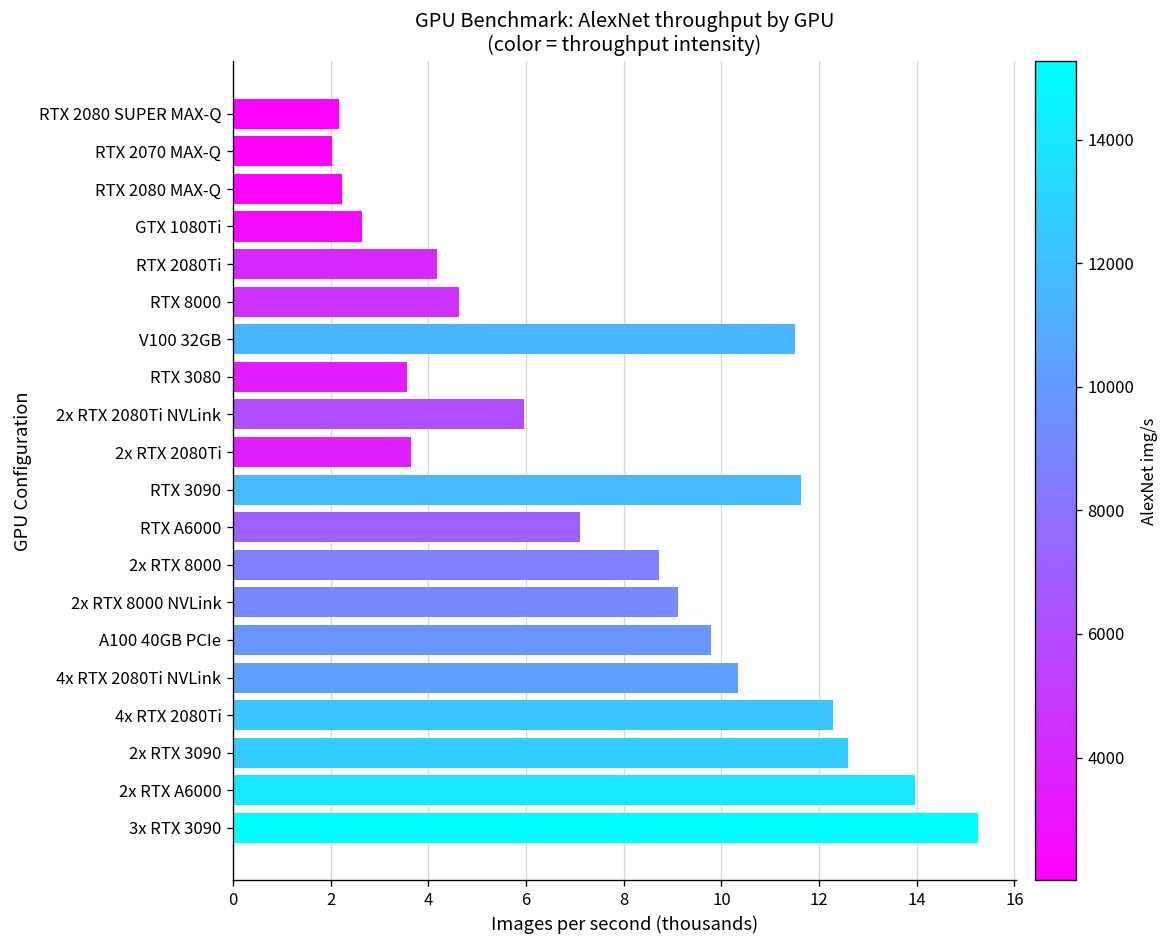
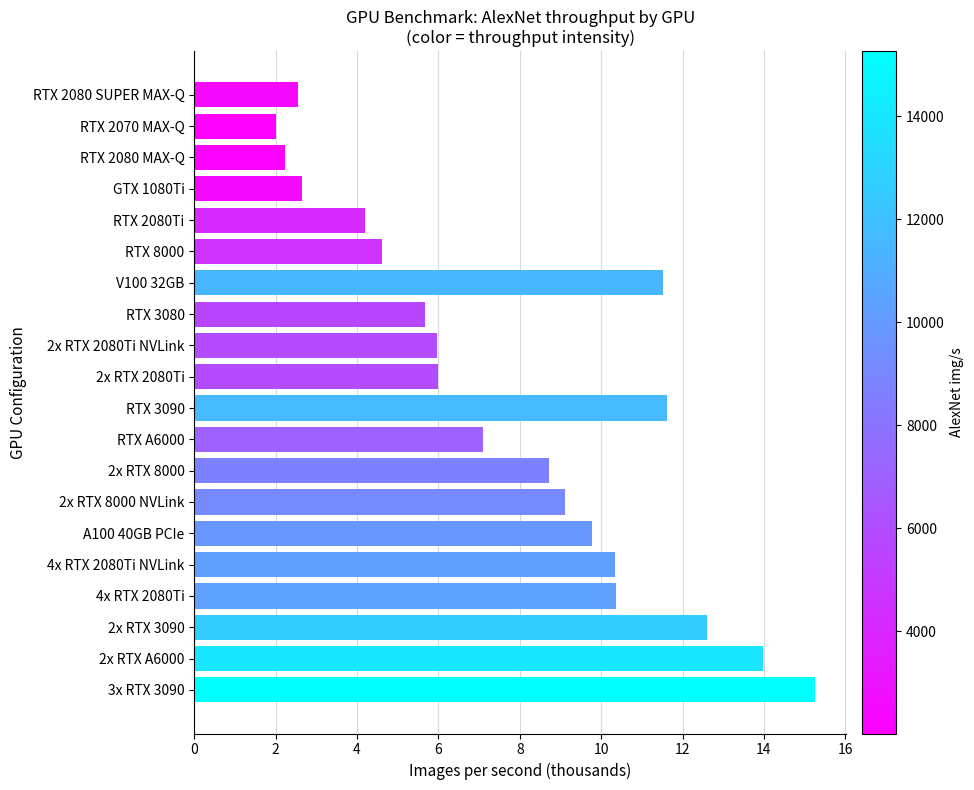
  {
-   "RTX 2080 SUPER MAX-Q": 2.2,
+   "RTX 2080 SUPER MAX-Q": 2.5,
    "RTX 2070 MAX-Q": 2.0,
    "RTX 2080 MAX-Q": 2.2,
    "GTX 1080Ti": 2.6,
    "RTX 2080Ti": 4.2,
    "RTX 8000": 4.6,
    "V100 32GB": 11.5,
-   "RTX 3080": 3.6,
+   "RTX 3080": 5.7,
    "2x RTX 2080Ti NVLink": 6.0,
-   "2x RTX 2080Ti": 3.7,
+   "2x RTX 2080Ti": 6.0,
    "RTX 3090": 11.6,
    "RTX A6000": 7.1,
    "2x RTX 8000": 8.7,
    "2x RTX 8000 NVLink": 9.1,
    "A100 40GB PCIe": 9.8,
    "4x RTX 2080Ti NVLink": 10.3,
-   "4x RTX 2080Ti": 12.3,
+   "4x RTX 2080Ti": 10.4,
    "2x RTX 3090": 12.6,
    "2x RTX A6000": 14.0,
    "3x RTX 3090": 15.3
  }
